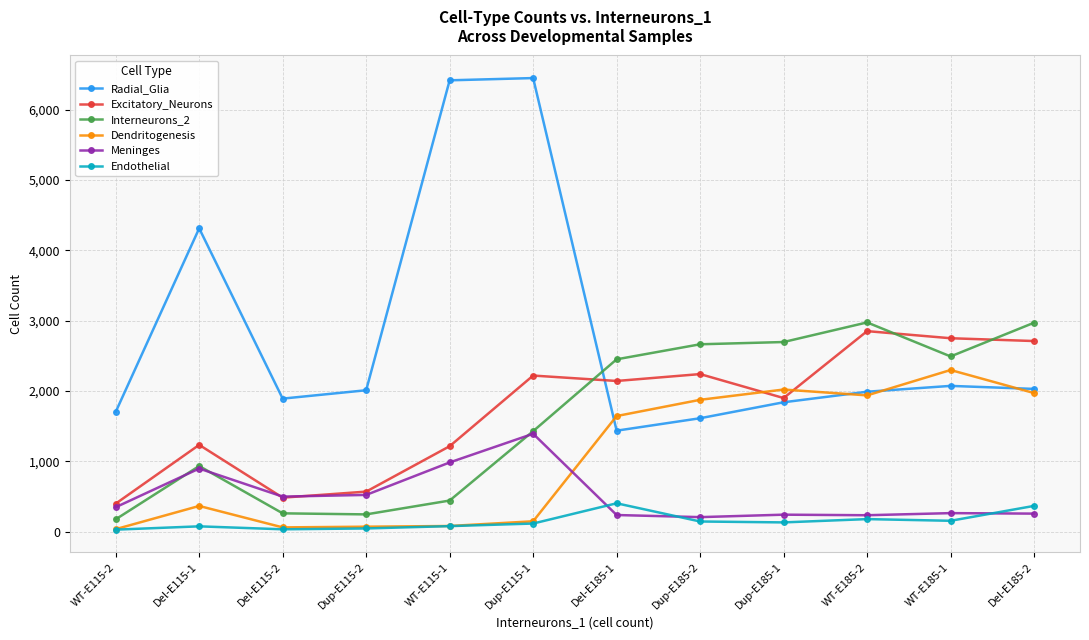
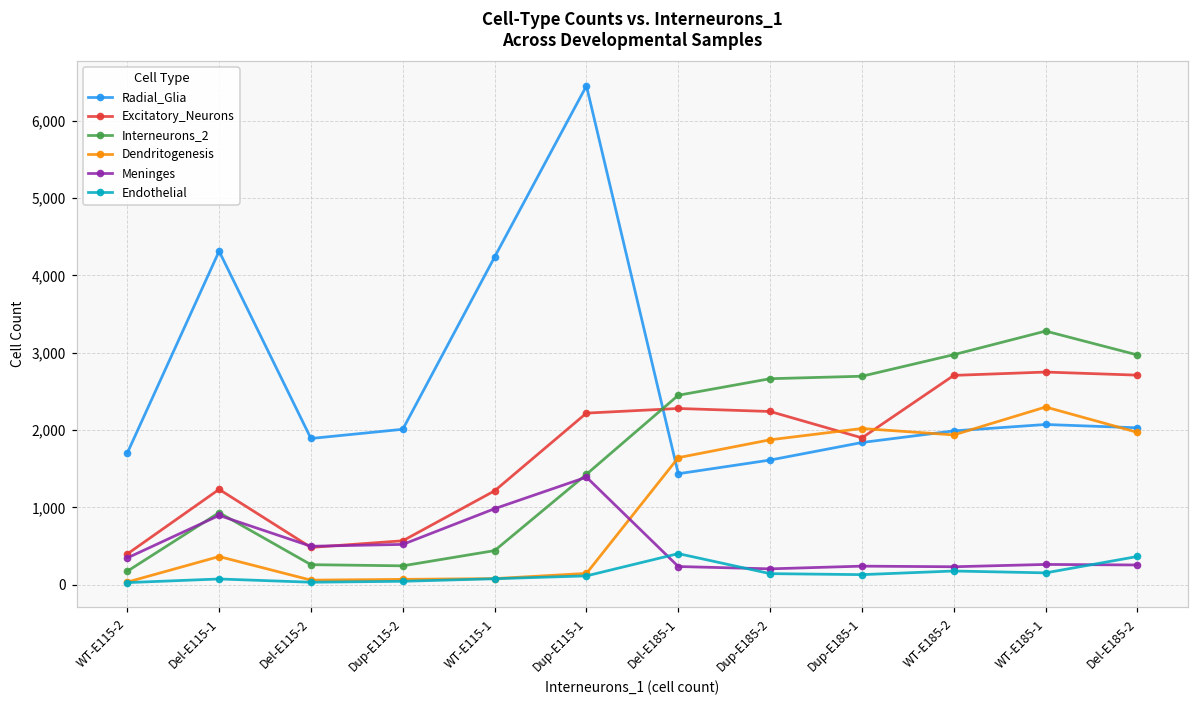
  {
    "Radial_Glia": {
      "WT-E115-2": "1,700",
      "Del-E115-1": "4,300",
      "Del-E115-2": "1,900",
      "Dup-E115-2": "2,000",
-     "WT-E115-1": "6,400",
+     "WT-E115-1": "4,200",
      "Dup-E115-1": "6,500",
      "Del-E185-1": "1,400",
      "Dup-E185-2": "1,600",
      "Dup-E185-1": "1,800",
      "WT-E185-2": "2,000",
      "WT-E185-1": "2,100",
      "Del-E185-2": "2,000"
    },
    "Excitatory_Neurons": {
      "WT-E115-2": "400",
      "Del-E115-1": "1,200",
      "Dup-E115-2": "600",
      "WT-E115-1": "1,200",
      "Dup-E115-1": "2,200",
-     "Del-E185-1": "2,100",
+     "Del-E185-1": "2,300",
      "Dup-E185-2": "2,200",
      "Dup-E185-1": "1,900",
-     "WT-E185-2": "2,900",
+     "WT-E185-2": "2,700",
      "WT-E185-1": "2,800",
      "Del-E185-2": "2,700"
    },
    "Interneurons_2": {
      "WT-E115-2": "200",
      "Del-E115-1": "900",
      "Del-E115-2": "300",
      "Dup-E115-2": "200",
      "WT-E115-1": "400",
      "Dup-E115-1": "1,400",
      "Del-E185-1": "2,500",
      "Dup-E185-2": "2,700",
      "Dup-E185-1": "2,700",
      "WT-E185-2": "3,000",
-     "WT-E185-1": "2,500",
+     "WT-E185-1": "3,300",
      "Del-E185-2": "3,000"
    },
    "Dendritogenesis": {
      "Del-E115-1": "400",
      "Del-E185-1": "1,600",
      "Dup-E185-2": "1,900",
      "Dup-E185-1": "2,000",
      "WT-E185-2": "1,900",
      "WT-E185-1": "2,300",
      "Del-E185-2": "2,000"
    },
    "Meninges": {
      "WT-E115-2": "300",
      "Del-E115-1": "900",
      "Dup-E115-2": "500",
      "WT-E115-1": "1,000",
      "Dup-E115-1": "1,400",
      "Del-E185-1": "200",
      "Dup-E185-2": "200",
      "Dup-E185-1": "200",
      "WT-E185-2": "200",
      "WT-E185-1": "300",
      "Del-E185-2": "300"
    },
    "Endothelial": {
      "Del-E115-1": "100",
      "Del-E185-1": "400",
      "Dup-E185-2": "100",
      "Dup-E185-1": "100",
      "WT-E185-2": "200",
      "WT-E185-1": "200",
      "Del-E185-2": "400"
    }
  }
